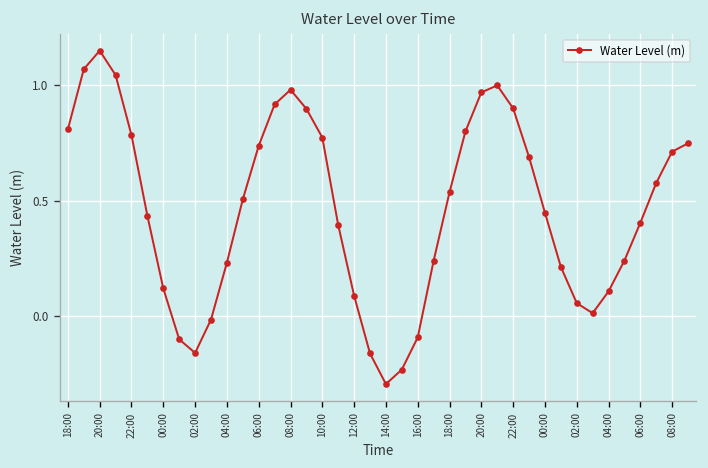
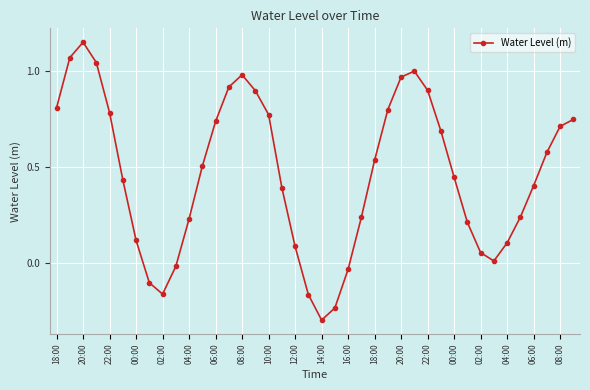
  {
    "10:00": 0.77,
    "12:00": 0.09,
    "14:00": -0.29,
-   "16:00": -0.09
+   "16:00": -0.03
  }
